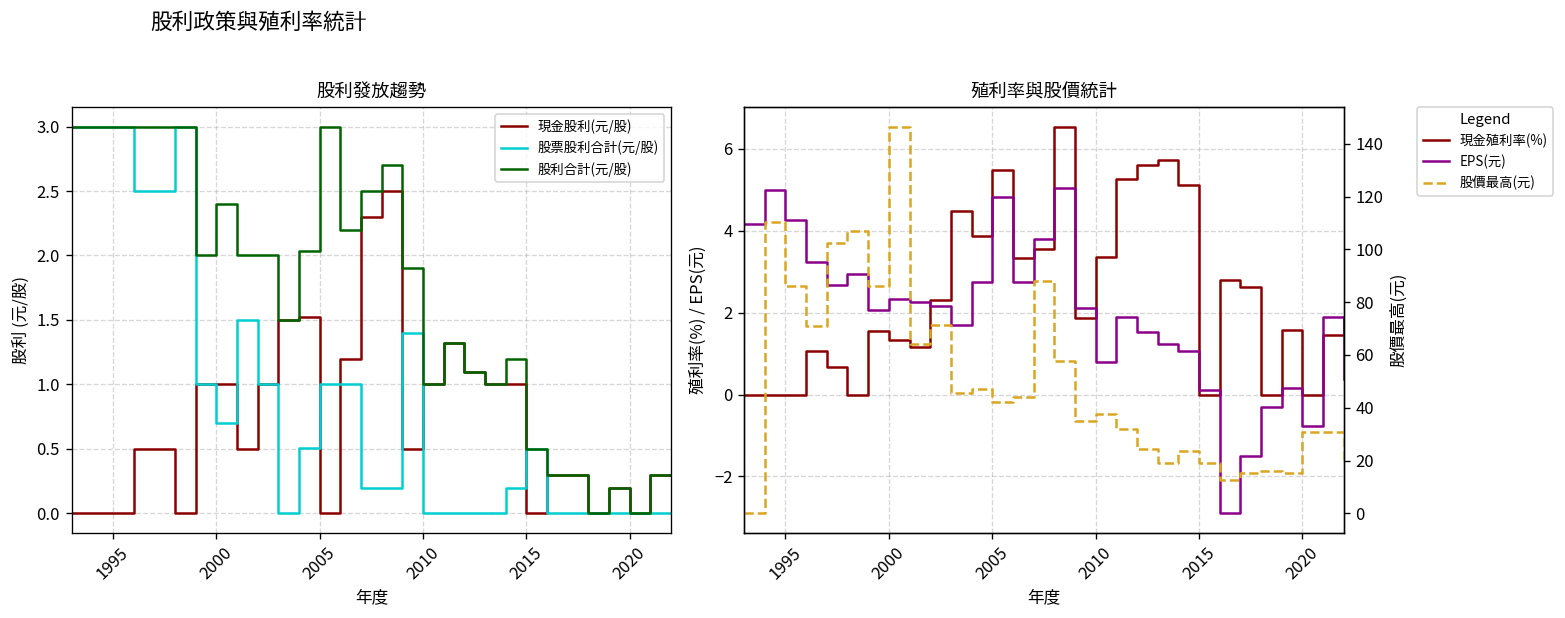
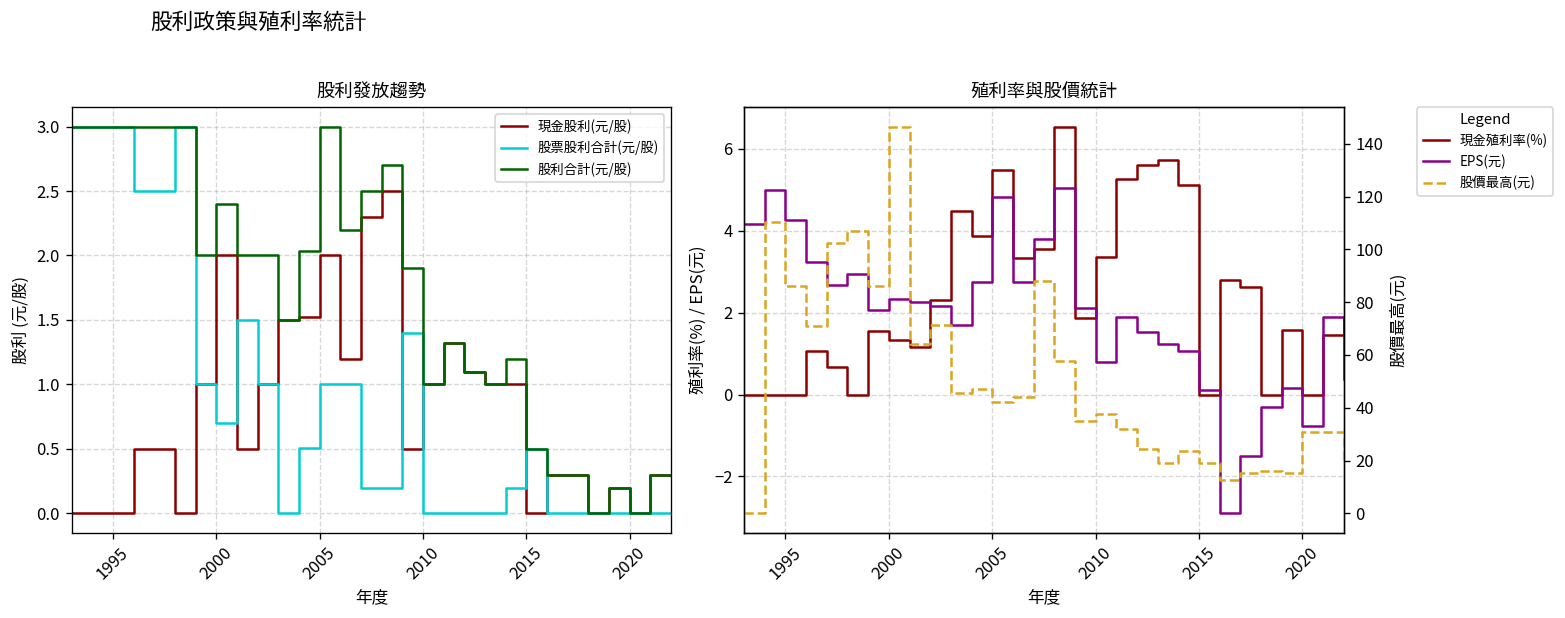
  {
    "股利發放趨勢": {
      "現金股利(元/股)": {
        "1995": 0,
-       "2000": 1,
-       "2005": 0,
+       "2000": 2,
+       "2005": 2,
        "2015": 0
      },
      "股票股利合計(元/股)": {
        "2000": 0.70,
        "2005": 1,
        "2010": 0
      },
      "股利合計(元/股)": {
        "2000": 2.40,
        "2005": 3
      }
    }
  }
